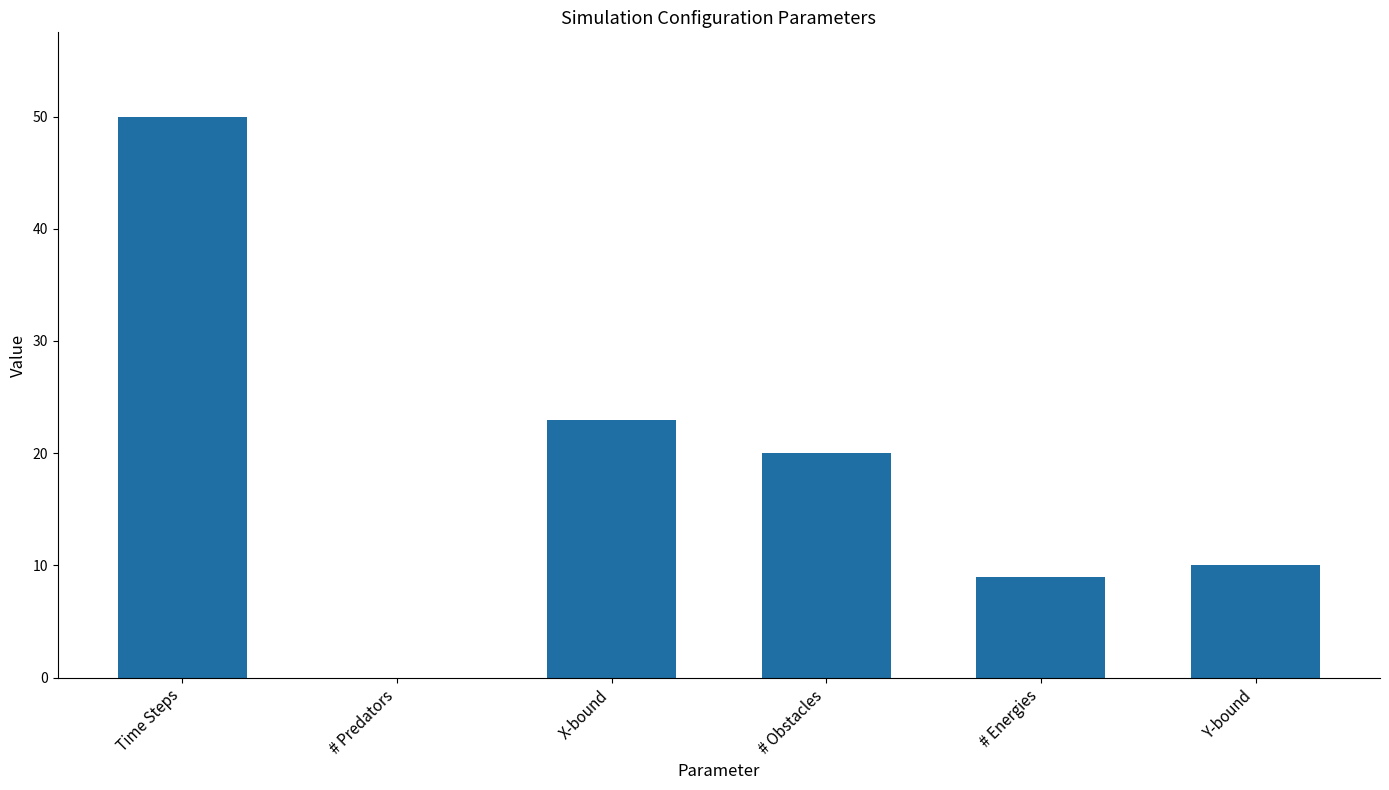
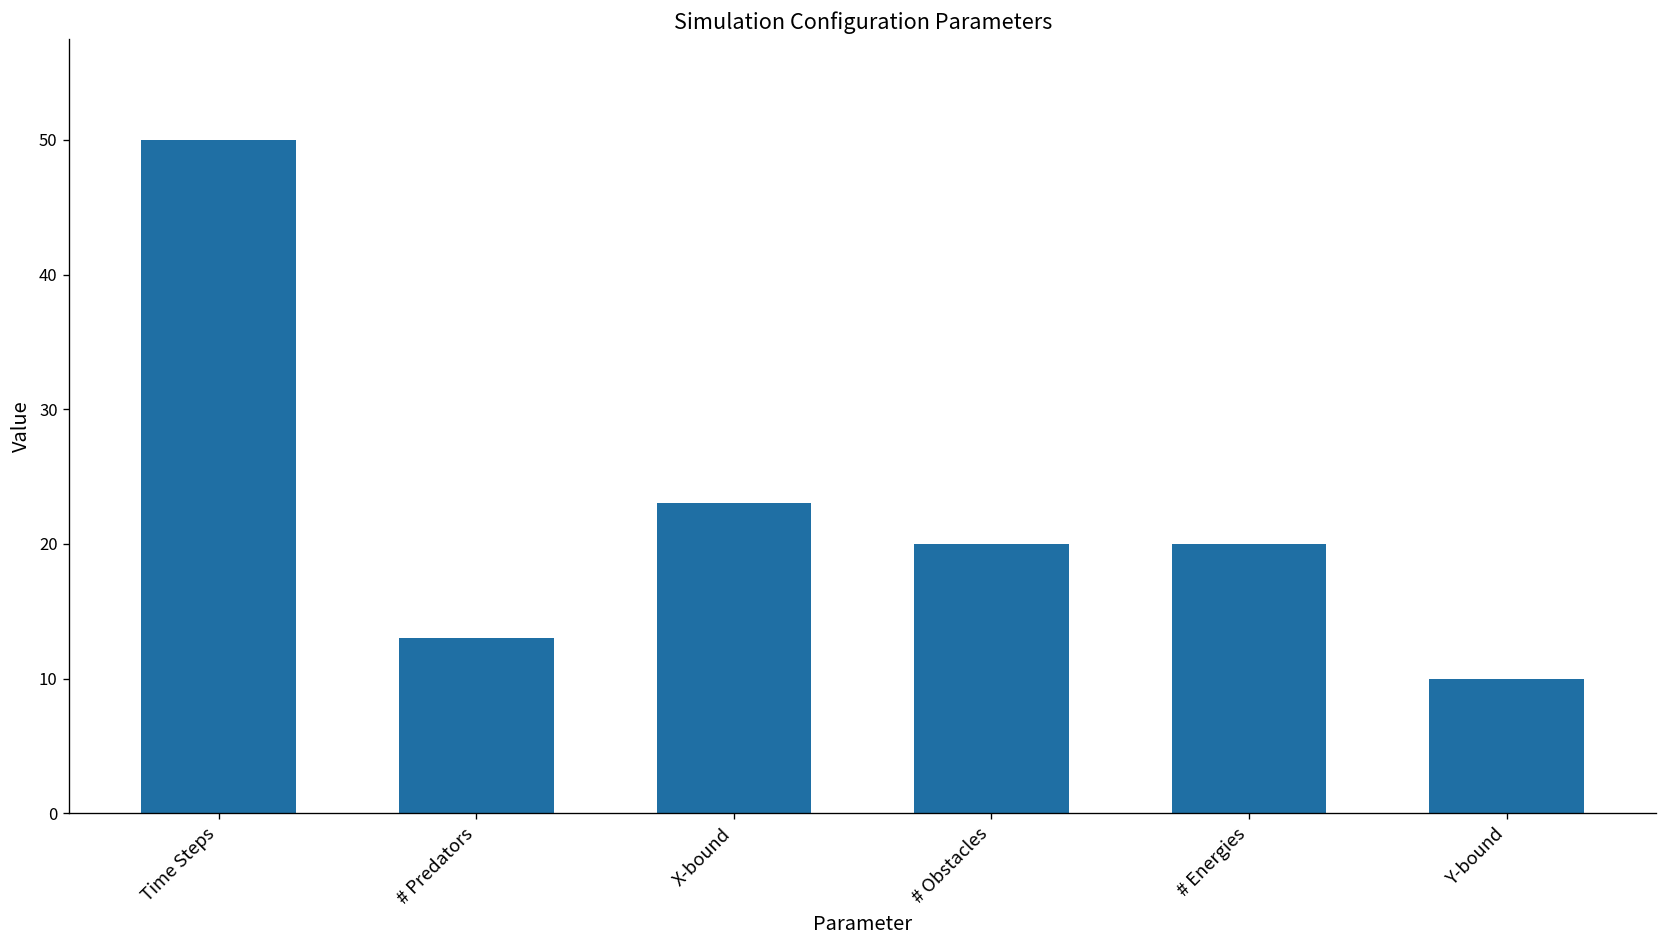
  {
    "Time Steps": 50,
-   "# Predators": 0,
+   "# Predators": 13,
    "X-bound": 23,
    "# Obstacles": 20,
-   "# Energies": 9,
+   "# Energies": 20,
    "Y-bound": 10
  }
